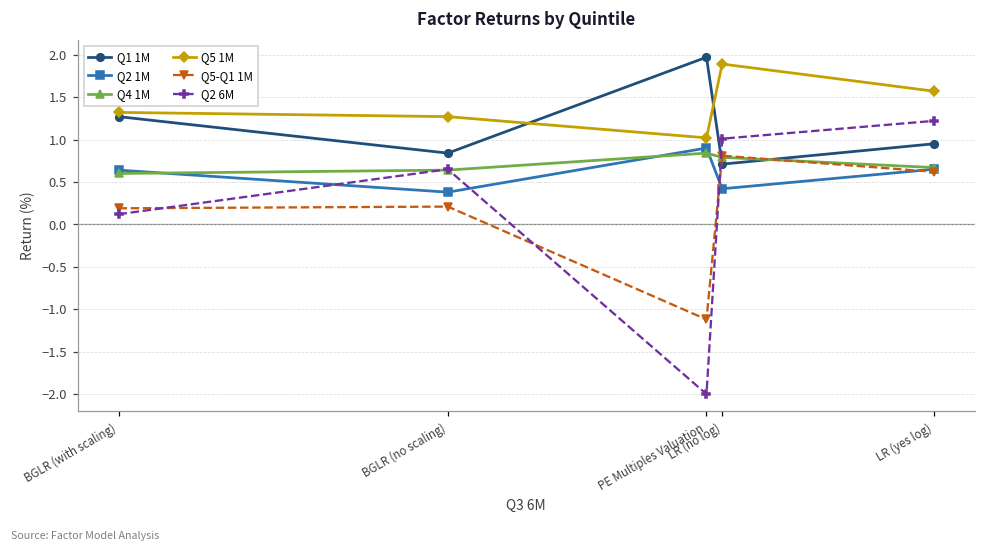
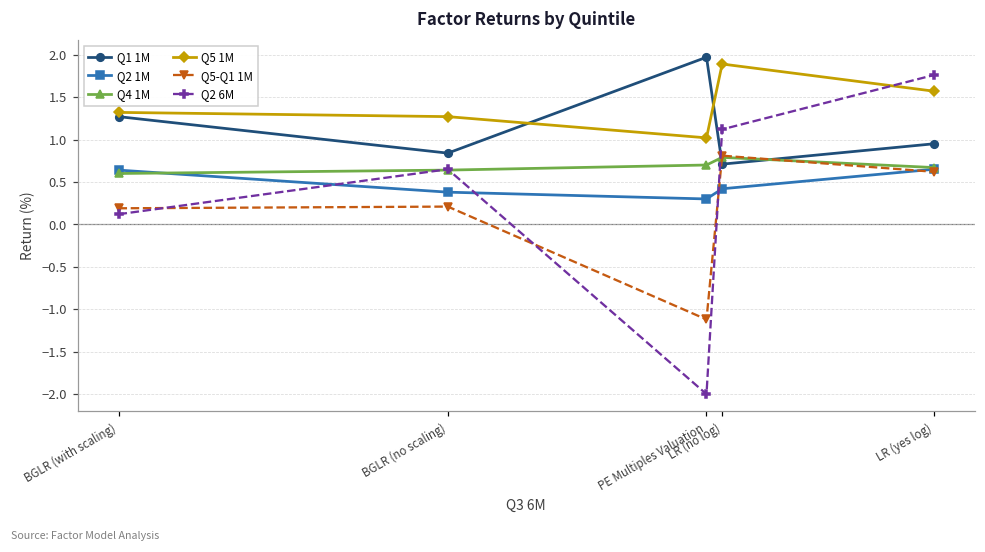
  {
    "Q1 1M": {
      "BGLR (with scaling)": 1.3,
      "BGLR (no scaling)": 0.8,
      "PE Multiples Valuation": 2.0,
      "LR (no log)": 0.7,
      "LR (yes log)": 1.0
    },
    "Q2 1M": {
      "BGLR (with scaling)": 0.6,
      "BGLR (no scaling)": 0.4,
-     "PE Multiples Valuation": 0.9,
+     "PE Multiples Valuation": 0.3,
      "LR (no log)": 0.4
    },
    "Q4 1M": {
      "BGLR (with scaling)": 0.6,
-     "PE Multiples Valuation": 0.8
+     "PE Multiples Valuation": 0.7
    },
    "Q5 1M": {
      "BGLR (with scaling)": 1.3,
      "BGLR (no scaling)": 1.3,
      "PE Multiples Valuation": 1.0,
      "LR (no log)": 1.9,
      "LR (yes log)": 1.6
    },
    "Q5-Q1 1M": {
      "BGLR (with scaling)": 0.2,
      "BGLR (no scaling)": 0.2,
      "PE Multiples Valuation": -1.1
    },
    "Q2 6M": {
      "BGLR (with scaling)": 0.1,
      "PE Multiples Valuation": -2.0,
-     "LR (no log)": 1.0,
-     "LR (yes log)": 1.2
+     "LR (no log)": 1.1,
+     "LR (yes log)": 1.8
    }
  }
